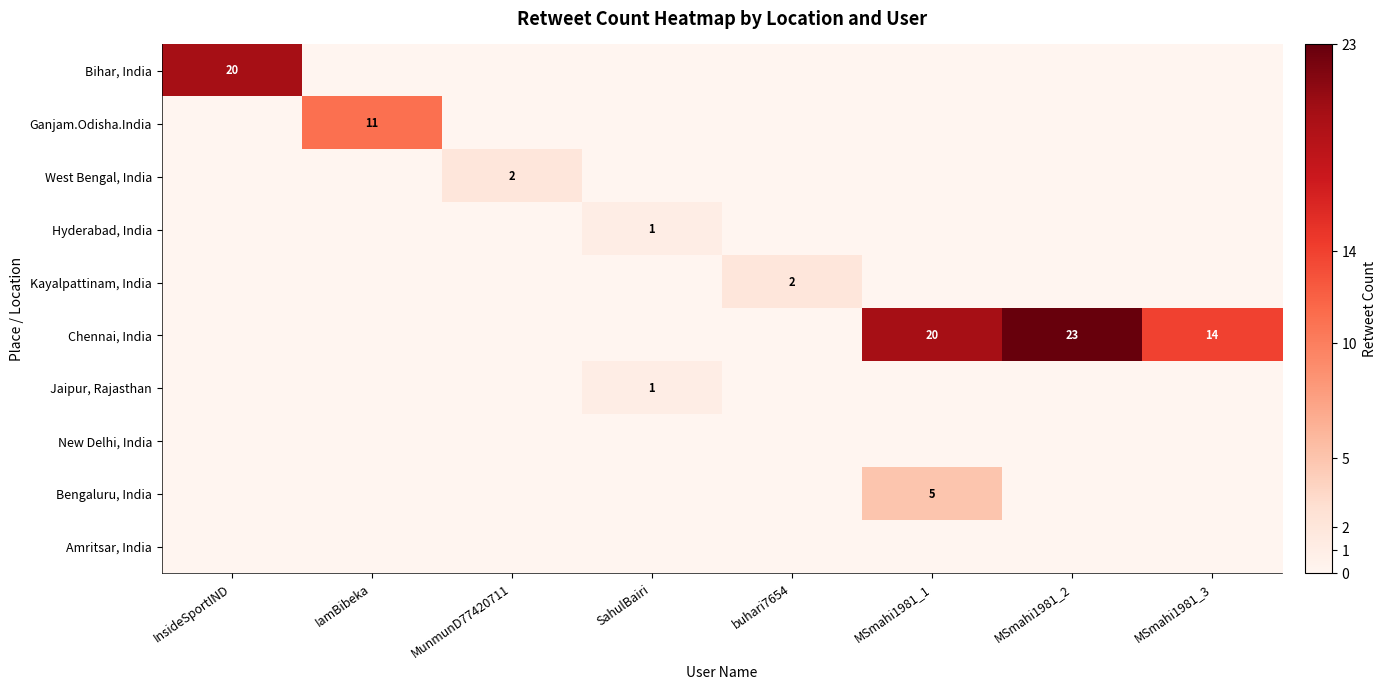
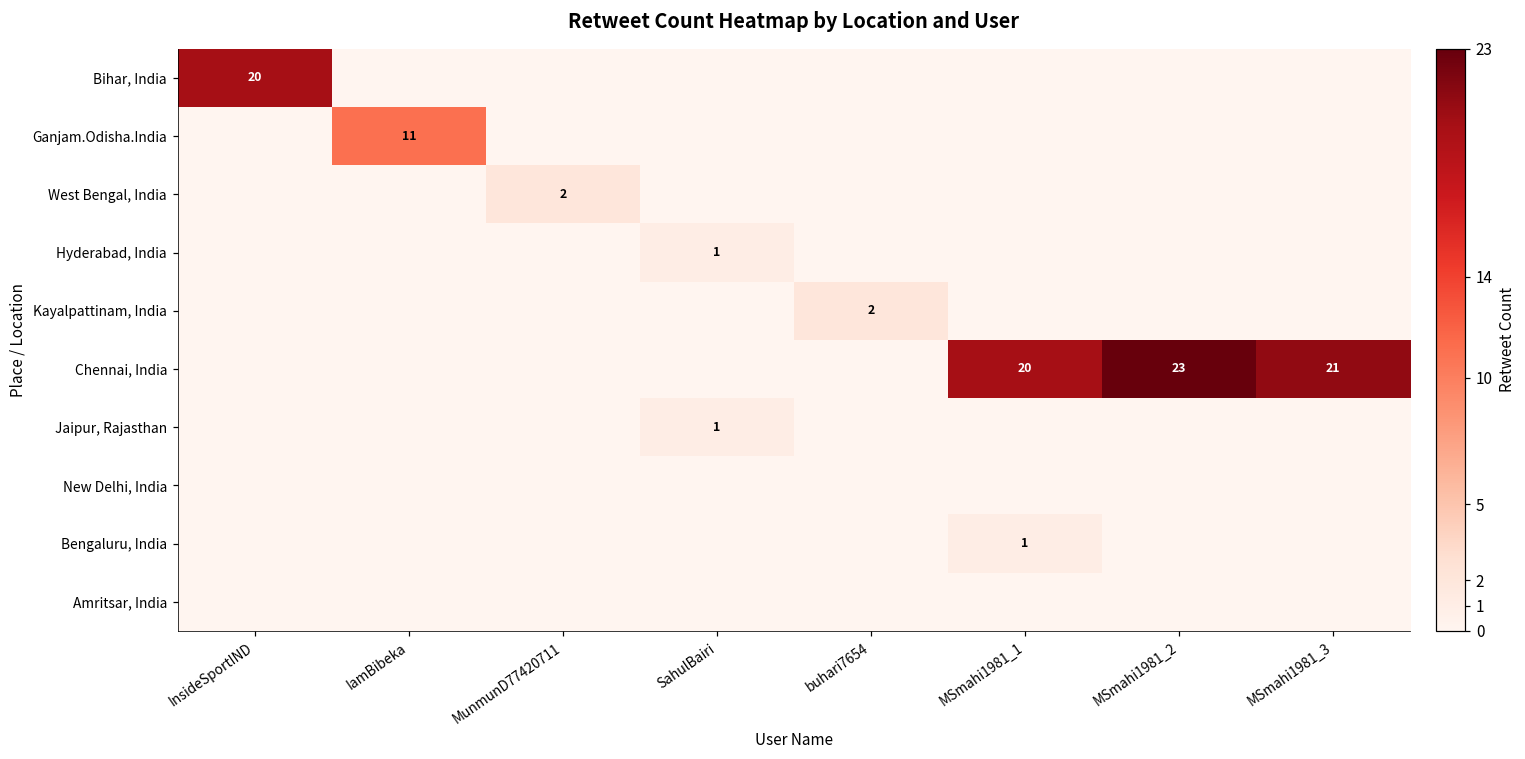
  {
    "Bihar, India": {
      "InsideSportIND": 20
    },
    "Ganjam.Odisha.India": {
      "IamBibeka": 11
    },
    "West Bengal, India": {
      "MunmunD77420711": 2
    },
    "Hyderabad, India": {
      "SahulBairi": 1
    },
    "Kayalpattinam, India": {
      "buhari7654": 2
    },
    "Chennai, India": {
      "MSmahi1981_1": 20,
      "MSmahi1981_2": 23,
-     "MSmahi1981_3": 14
+     "MSmahi1981_3": 21
    },
    "Jaipur, Rajasthan": {
      "SahulBairi": 1
    },
    "Bengaluru, India": {
-     "MSmahi1981_1": 5
+     "MSmahi1981_1": 1
    }
  }
